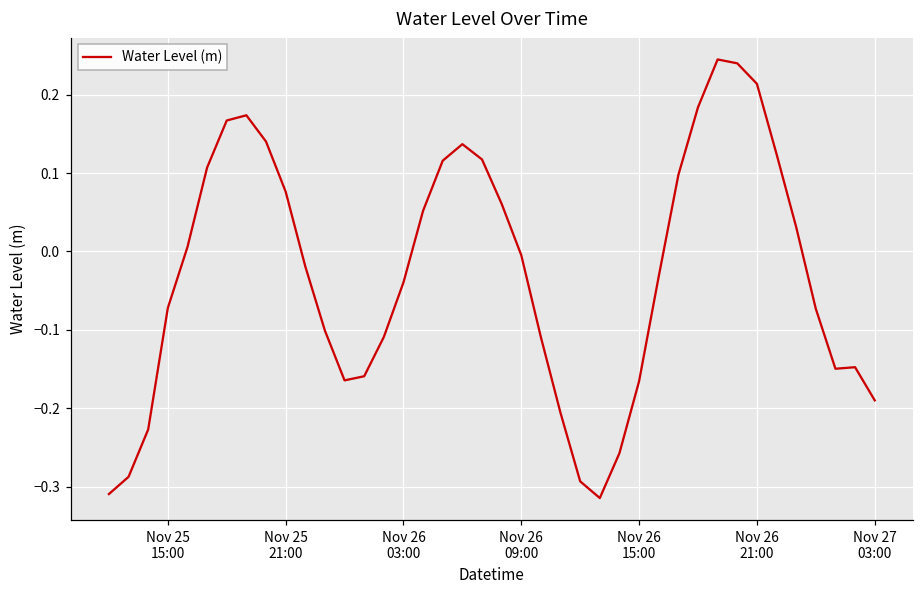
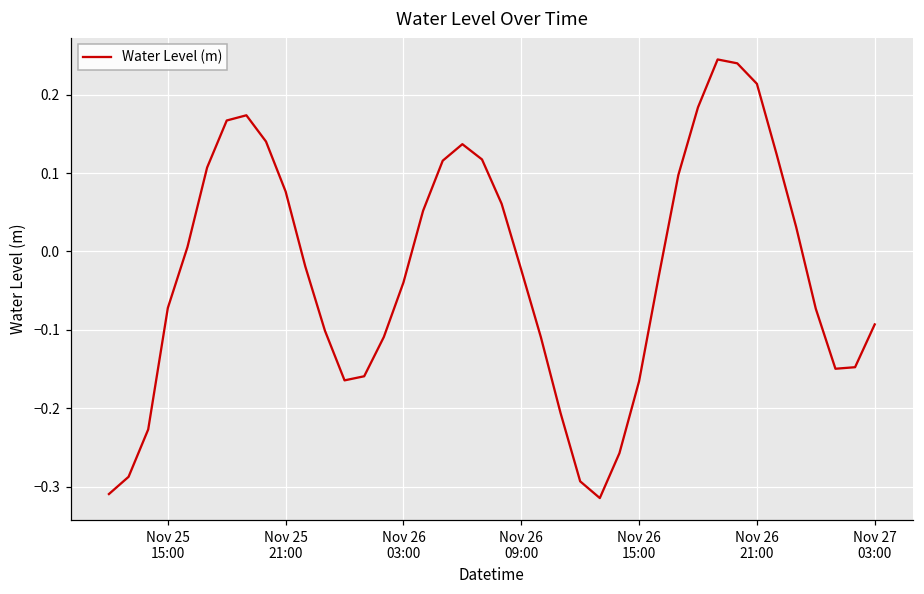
  {
    "Nov 25 15:00": -0.07,
    "Nov 25 21:00": 0.08,
    "Nov 26 03:00": -0.04,
-   "Nov 26 09:00": 0.00,
+   "Nov 26 09:00": -0.02,
    "Nov 26 15:00": -0.17,
    "Nov 26 21:00": 0.21,
-   "Nov 27 03:00": -0.19
+   "Nov 27 03:00": -0.09
  }
